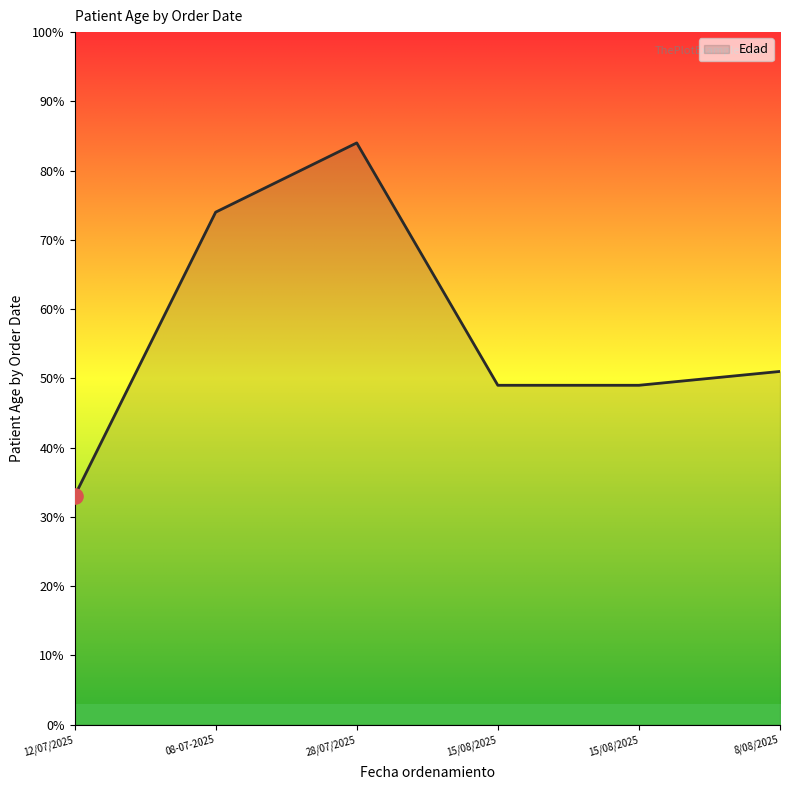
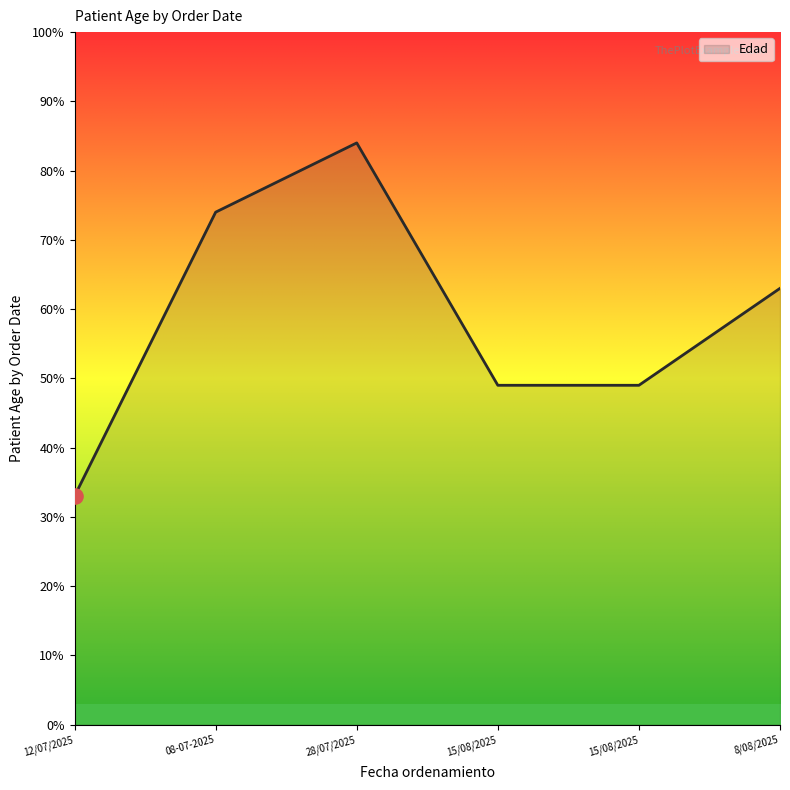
  {
    "Edad": {
      "08-07-2025": "74%",
      "28/07/2025": "84%",
-     "8/08/2025": "51%"
+     "8/08/2025": "63%"
    }
  }
